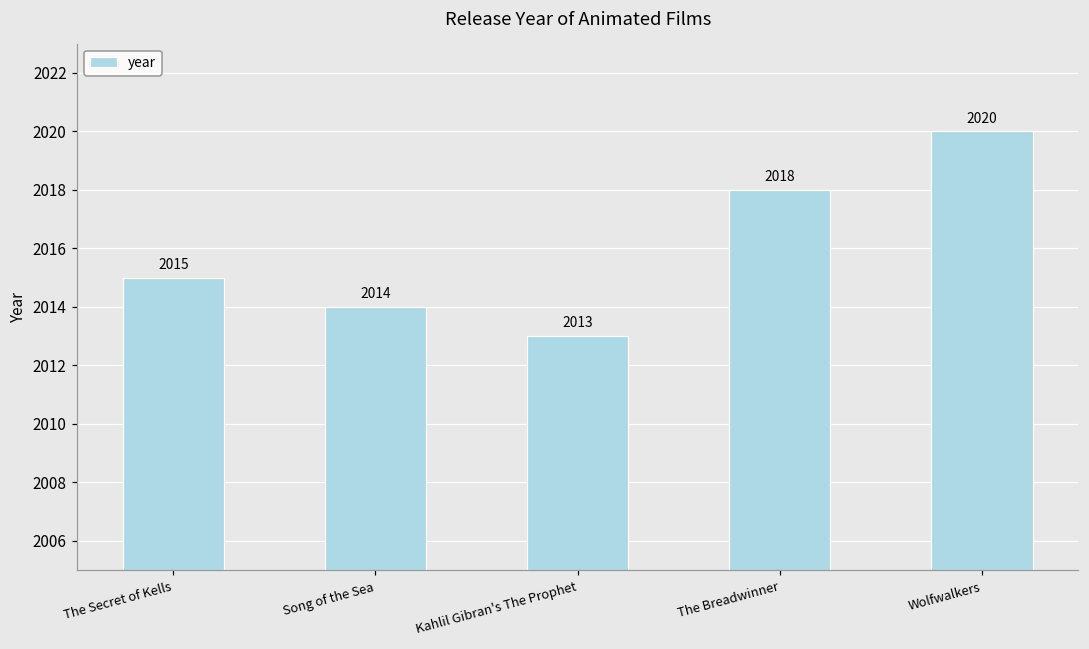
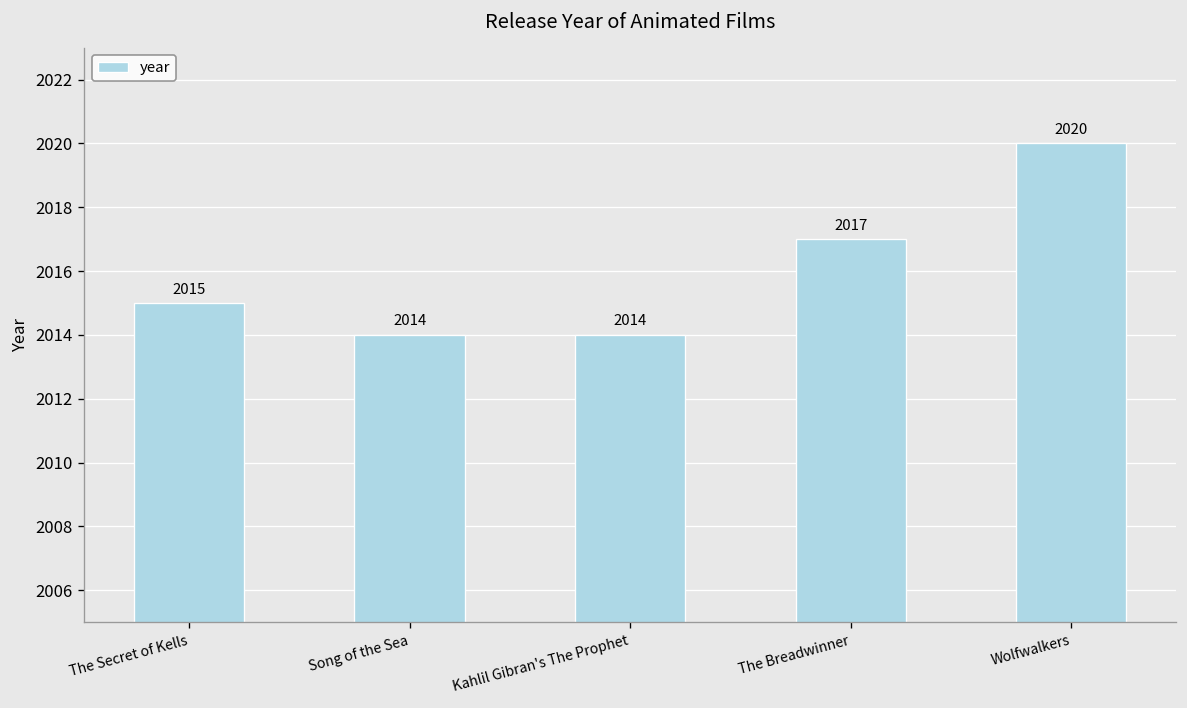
  {
    "The Secret of Kells": 2015,
    "Song of the Sea": 2014,
-   "Kahlil Gibran's The Prophet": 2013,
-   "The Breadwinner": 2018,
+   "Kahlil Gibran's The Prophet": 2014,
+   "The Breadwinner": 2017,
    "Wolfwalkers": 2020
  }
